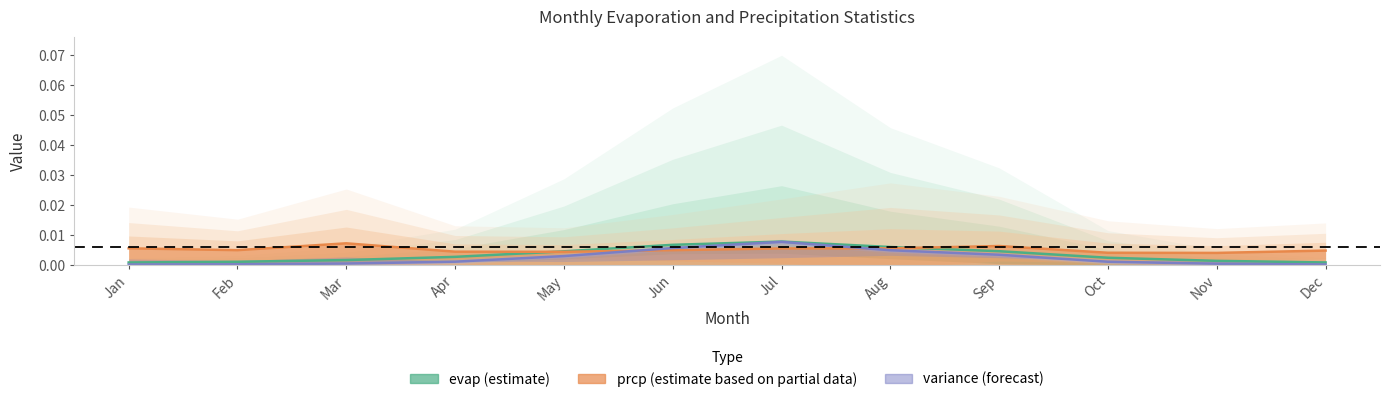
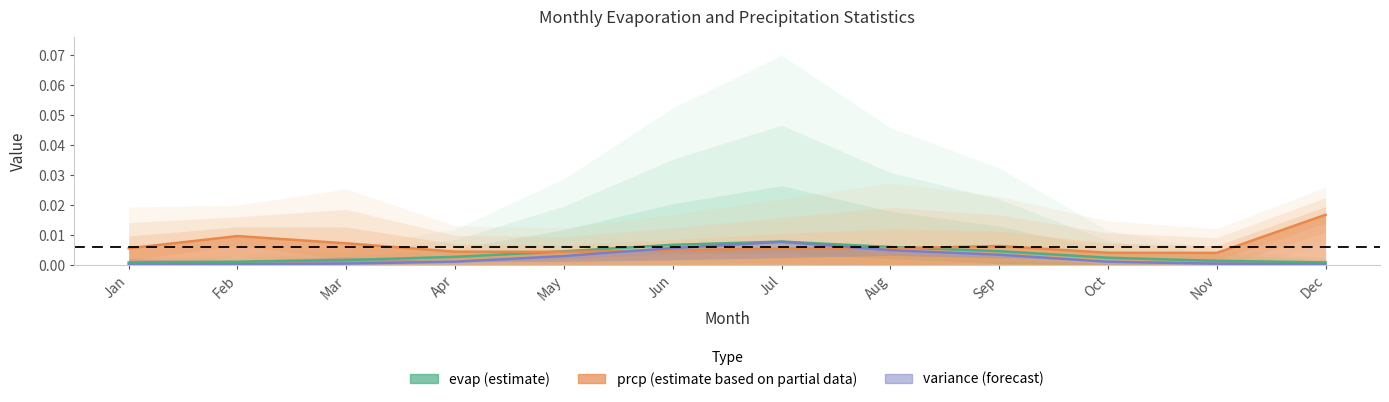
  {
    "prcp (estimate based on partial data)": {
      "Jan": 0.006,
-     "Feb": 0.005,
+     "Feb": 0.010,
      "Mar": 0.007,
      "Apr": 0.004,
      "Jul": 0.006,
      "Sep": 0.006,
      "Oct": 0.004,
-     "Dec": 0.005
+     "Dec": 0.017
    }
  }
